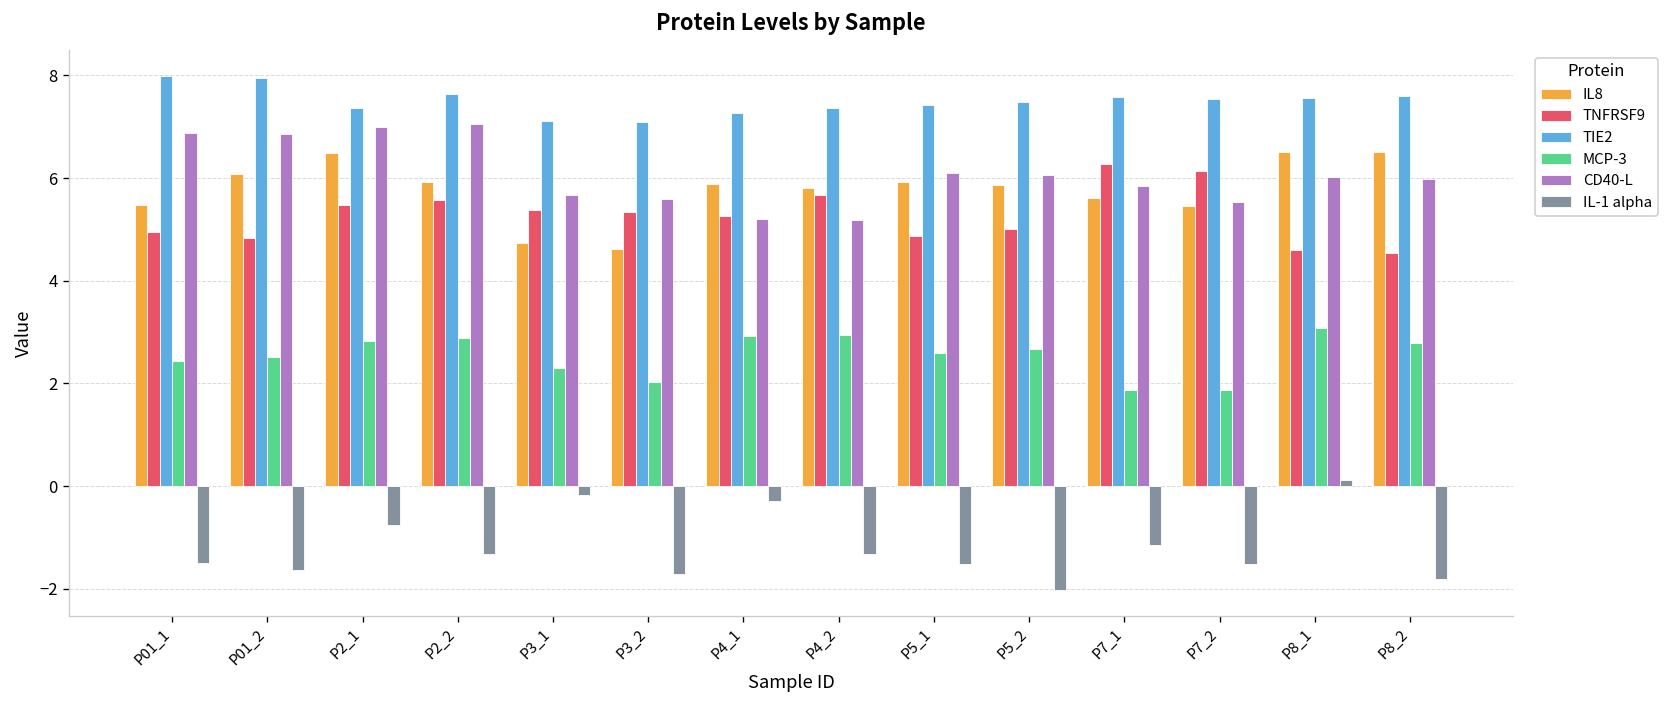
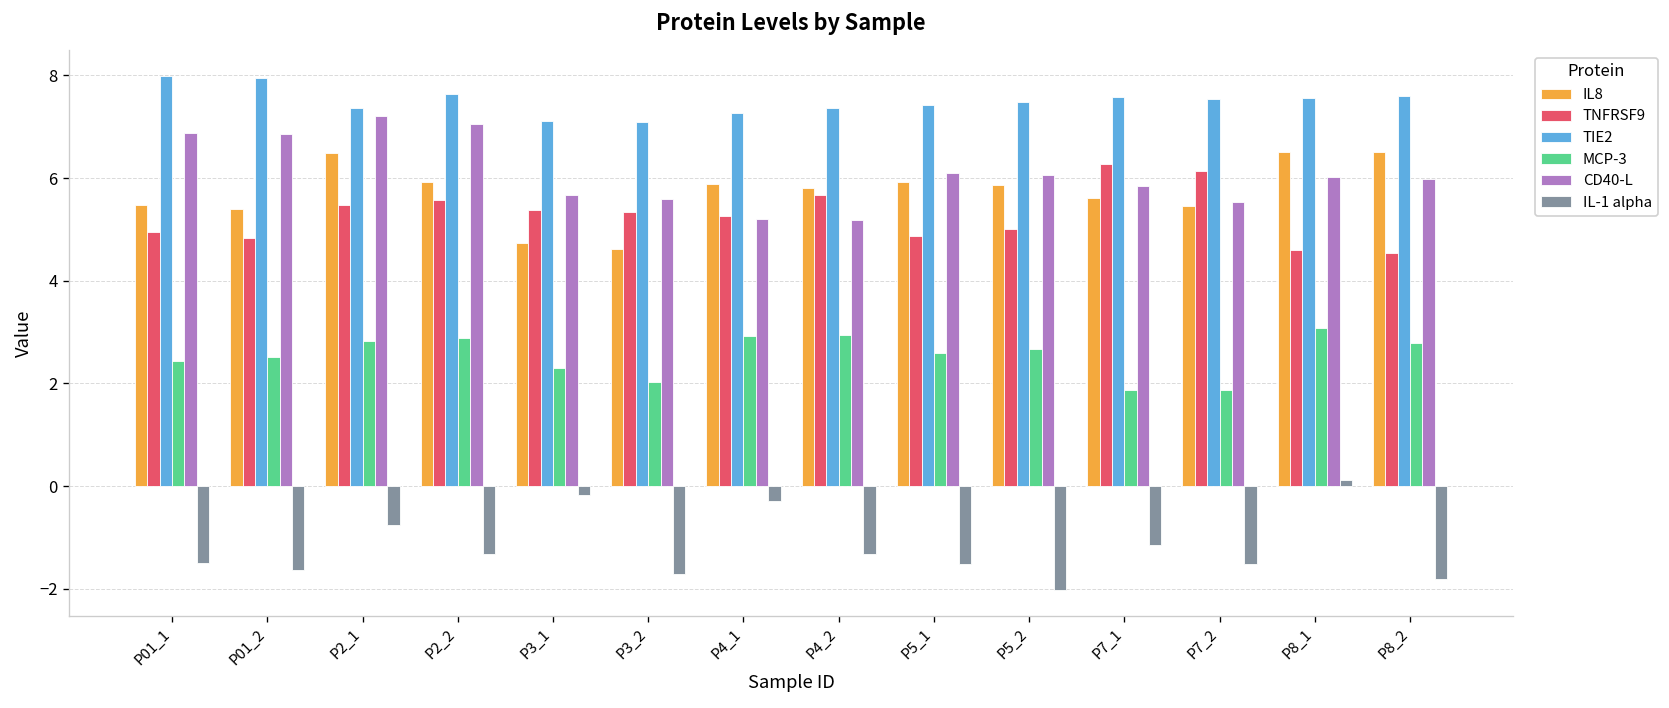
  {
    "IL8": {
      "P01_1": 5.5,
-     "P01_2": 6.1,
+     "P01_2": 5.4,
      "P2_1": 6.5,
      "P2_2": 5.9,
      "P3_1": 4.7,
      "P3_2": 4.6,
      "P4_1": 5.9,
      "P4_2": 5.8,
      "P5_1": 5.9,
      "P5_2": 5.9,
      "P7_1": 5.6,
      "P7_2": 5.5,
      "P8_1": 6.5,
      "P8_2": 6.5
    },
    "TNFRSF9": {
      "P01_1": 4.9,
      "P01_2": 4.8,
      "P2_1": 5.5,
      "P2_2": 5.6,
      "P3_1": 5.4,
      "P3_2": 5.3,
      "P4_1": 5.3,
      "P4_2": 5.7,
      "P5_1": 4.9,
      "P5_2": 5.0,
      "P7_1": 6.3,
      "P7_2": 6.1,
      "P8_1": 4.6,
      "P8_2": 4.5
    },
    "TIE2": {
      "P01_1": 8.0,
      "P01_2": 7.9,
      "P2_1": 7.4,
      "P2_2": 7.6,
      "P3_1": 7.1,
      "P3_2": 7.1,
      "P4_1": 7.3,
      "P4_2": 7.4,
      "P5_1": 7.4,
      "P5_2": 7.5,
      "P7_1": 7.6,
      "P7_2": 7.5,
      "P8_1": 7.6,
      "P8_2": 7.6
    },
    "MCP-3": {
      "P01_1": 2.4,
      "P01_2": 2.5,
      "P2_1": 2.8,
      "P2_2": 2.9,
      "P3_1": 2.3,
      "P3_2": 2.0,
      "P4_1": 2.9,
      "P4_2": 2.9,
      "P5_1": 2.6,
      "P5_2": 2.7,
      "P7_1": 1.9,
      "P7_2": 1.9,
      "P8_1": 3.1,
      "P8_2": 2.8
    },
    "CD40-L": {
      "P01_1": 6.9,
      "P01_2": 6.9,
-     "P2_1": 7.0,
+     "P2_1": 7.2,
      "P2_2": 7.0,
      "P3_1": 5.7,
      "P3_2": 5.6,
      "P4_1": 5.2,
      "P4_2": 5.2,
      "P5_1": 6.1,
      "P5_2": 6.1,
      "P7_1": 5.8,
      "P7_2": 5.5,
      "P8_1": 6.0,
      "P8_2": 6.0
    },
    "IL-1 alpha": {
      "P01_1": -1.5,
      "P01_2": -1.6,
      "P2_1": -0.8,
      "P2_2": -1.3,
      "P3_1": -0.2,
      "P3_2": -1.7,
      "P4_1": -0.3,
      "P4_2": -1.3,
      "P5_1": -1.5,
      "P5_2": -2.0,
      "P7_1": -1.2,
      "P7_2": -1.5,
      "P8_1": 0.1,
      "P8_2": -1.8
    }
  }
